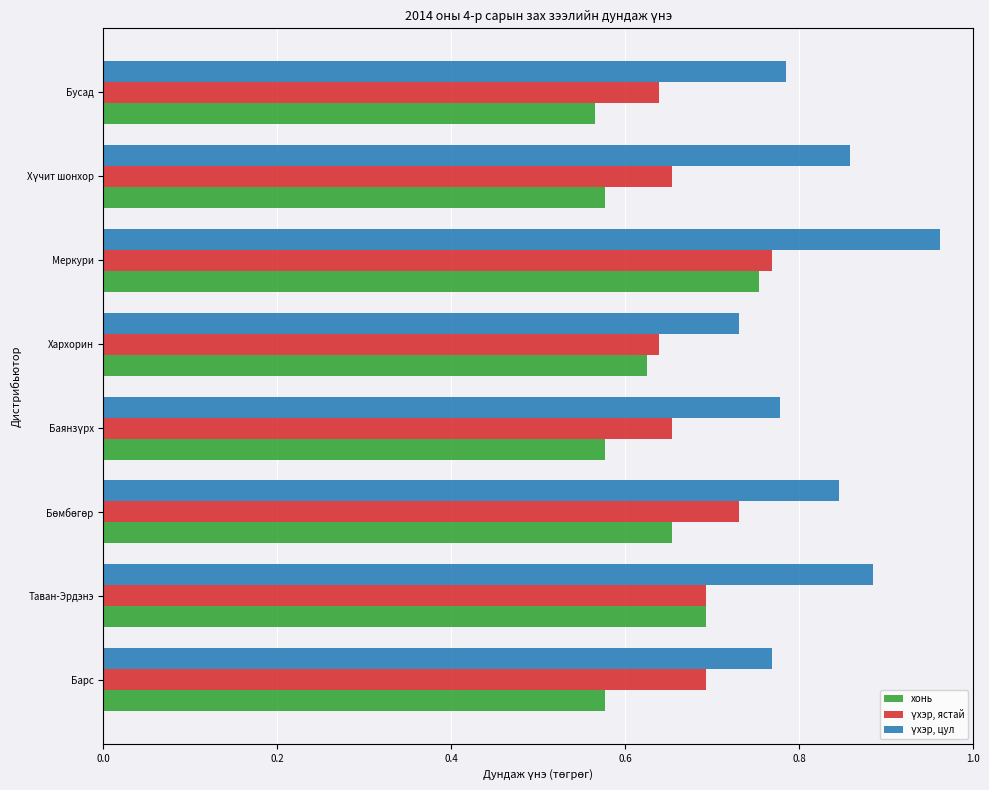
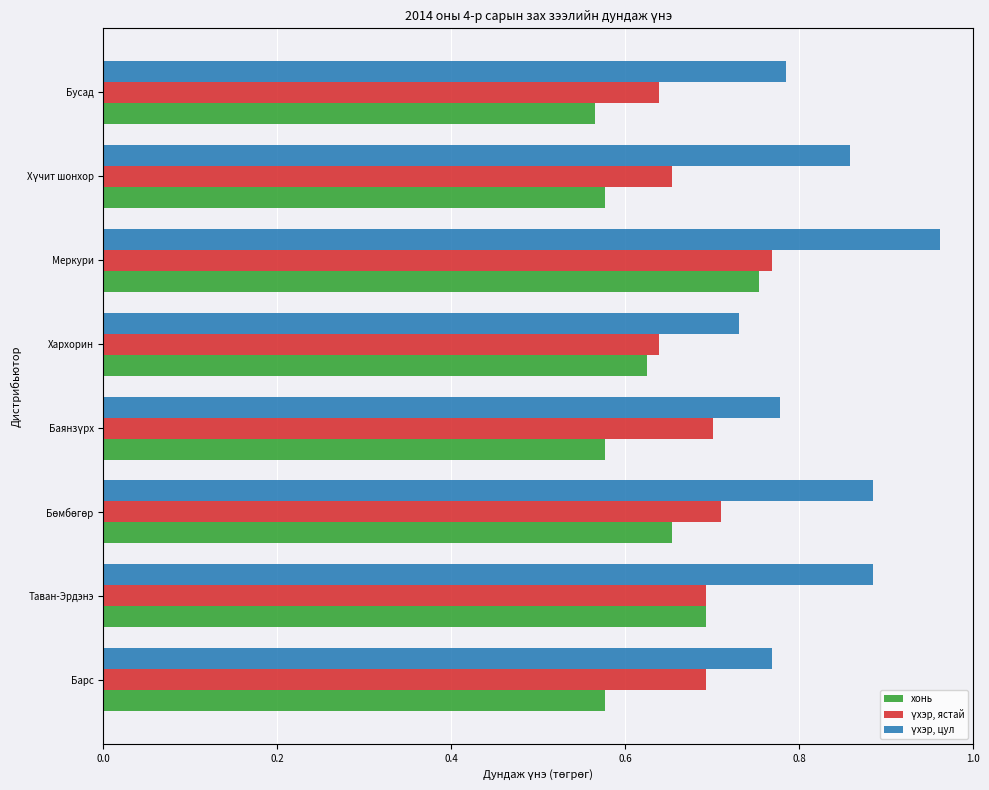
  {
    "хонь": {
      "Бусад": 0.57,
      "Хүчит шонхор": 0.58,
      "Меркури": 0.75,
      "Хархорин": 0.62,
      "Баянзүрх": 0.58,
      "Бөмбөгөр": 0.65,
      "Таван-Эрдэнэ": 0.69,
      "Барс": 0.58
    },
    "үхэр, ястай": {
      "Бусад": 0.64,
      "Хүчит шонхор": 0.65,
      "Меркури": 0.77,
      "Хархорин": 0.64,
-     "Баянзүрх": 0.65,
-     "Бөмбөгөр": 0.73,
+     "Баянзүрх": 0.70,
+     "Бөмбөгөр": 0.71,
      "Таван-Эрдэнэ": 0.69,
      "Барс": 0.69
    },
    "үхэр, цул": {
      "Бусад": 0.78,
      "Хүчит шонхор": 0.86,
      "Меркури": 0.96,
      "Хархорин": 0.73,
      "Баянзүрх": 0.78,
-     "Бөмбөгөр": 0.85,
+     "Бөмбөгөр": 0.88,
      "Таван-Эрдэнэ": 0.88,
      "Барс": 0.77
    }
  }
